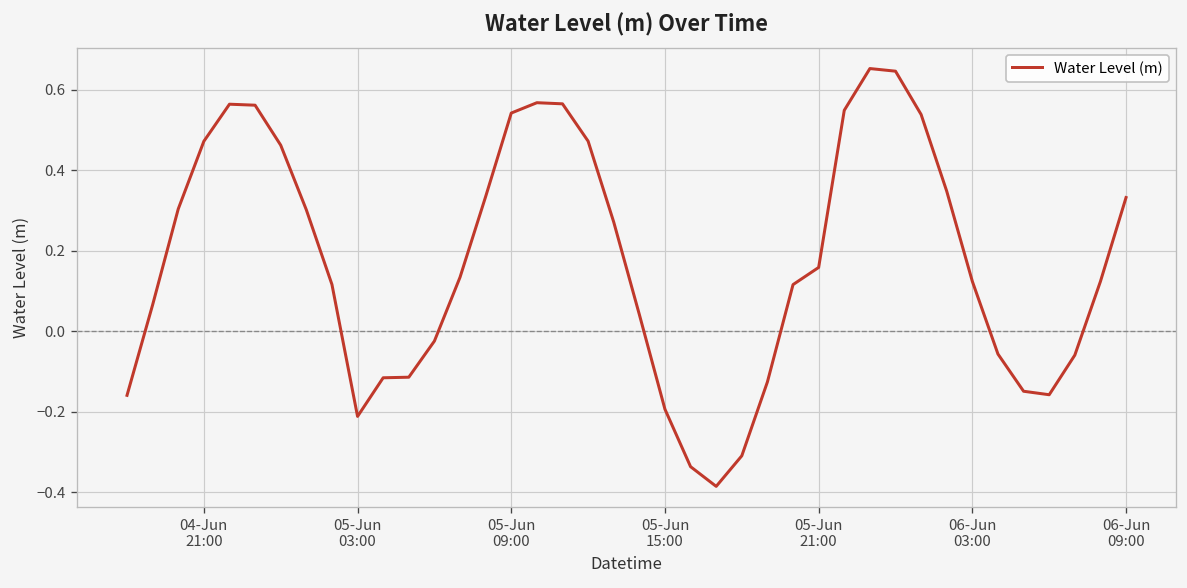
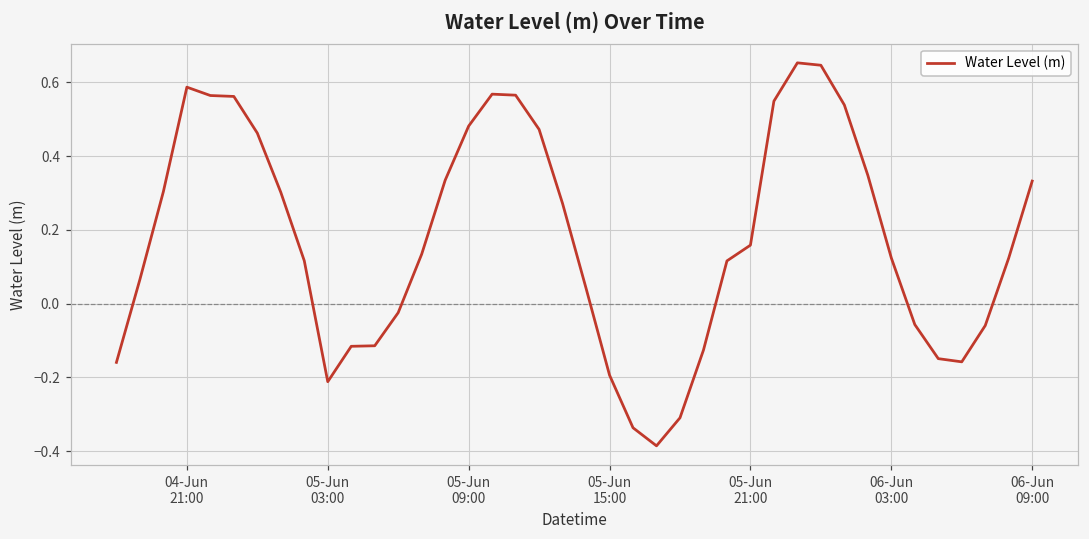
  {
-   "04-Jun 21:00": 0.47,
+   "04-Jun 21:00": 0.59,
    "05-Jun 03:00": -0.21,
-   "05-Jun 09:00": 0.54,
+   "05-Jun 09:00": 0.48,
    "05-Jun 15:00": -0.19,
    "05-Jun 21:00": 0.16,
    "06-Jun 03:00": 0.12,
    "06-Jun 09:00": 0.33
  }
